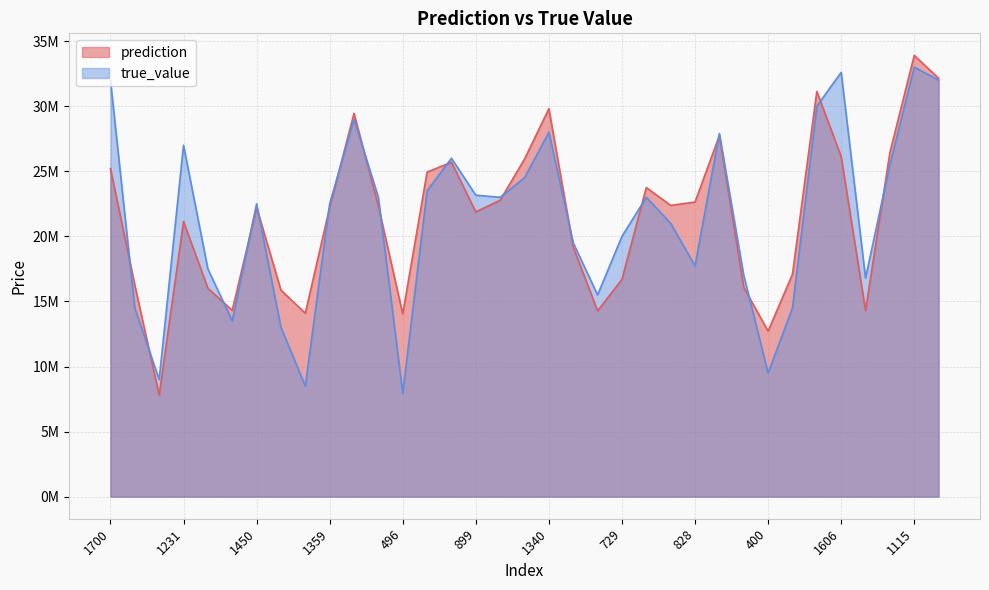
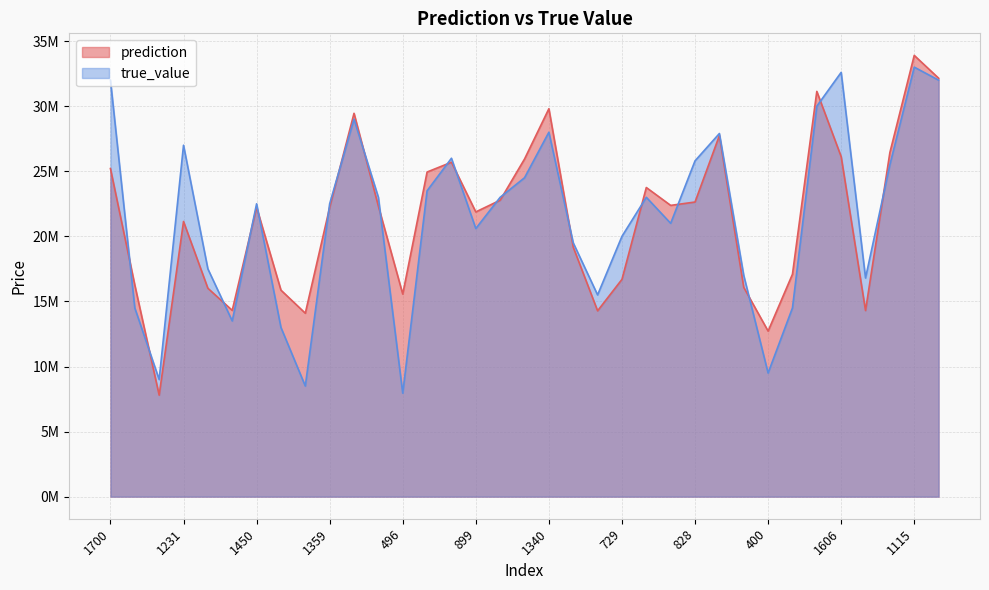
  {
    "prediction": {
      "1700": 25200000,
      "1231": 21100000,
      "1450": 22200000,
      "1359": 22200000,
-     "496": 14000000,
+     "496": 15600000,
      "899": 21900000,
      "1340": 29800000,
      "729": 16700000,
      "828": 22600000,
      "400": 12700000,
      "1606": 26100000,
      "1115": 33900000
    },
    "true_value": {
      "1231": 27000000,
      "1450": 22500000,
      "1359": 22500000,
      "496": 7900000,
-     "899": 23200000,
+     "899": 20600000,
      "1340": 28000000,
      "729": 20000000,
-     "828": 17700000,
+     "828": 25800000,
      "400": 9500000,
      "1606": 32600000,
      "1115": 33000000
    }
  }
